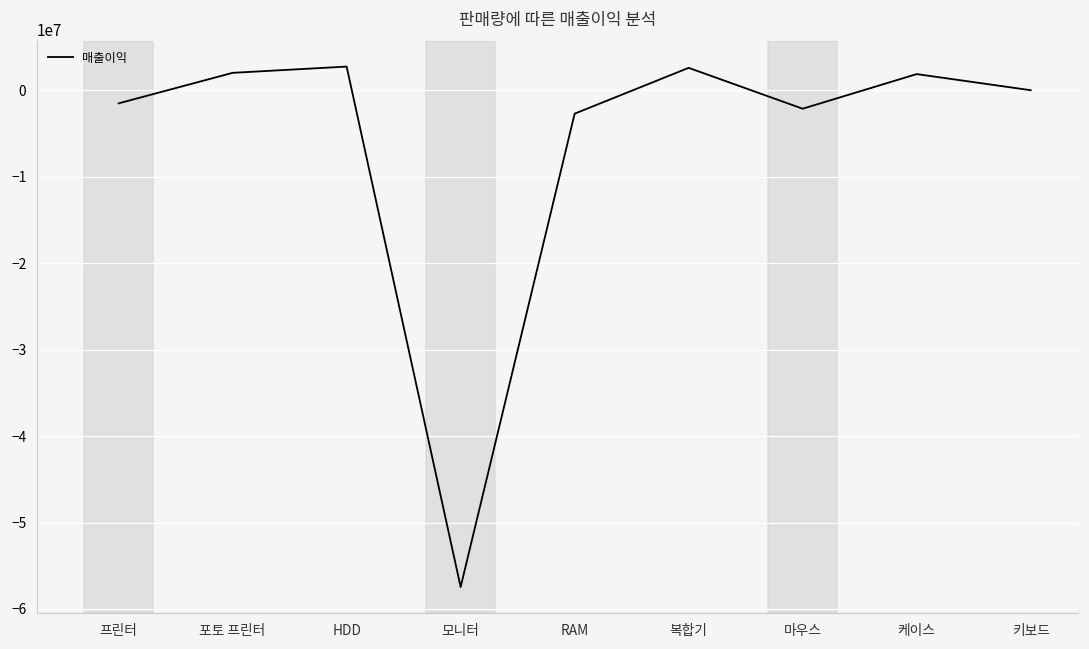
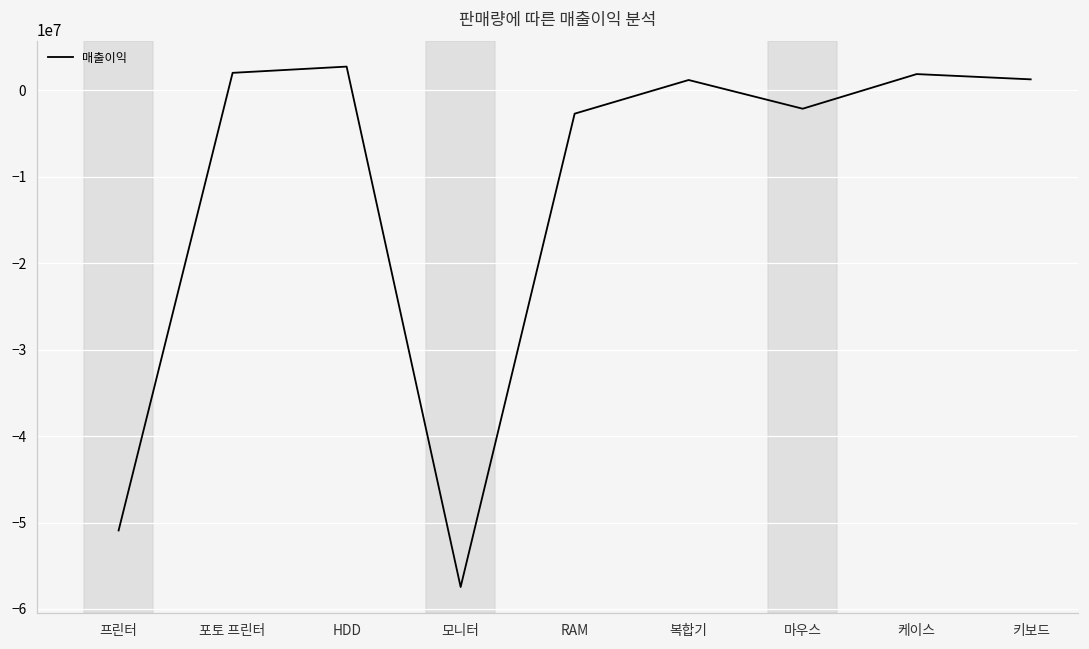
  {
-   "프린터": -2000000,
+   "프린터": -51000000,
    "포토 프린터": 2000000,
    "HDD": 3000000,
    "모니터": -57000000,
    "RAM": -3000000,
-   "복합기": 3000000,
+   "복합기": 1000000,
    "마우스": -2000000,
    "케이스": 2000000,
-   "키보드": 0
+   "키보드": 1000000
  }
